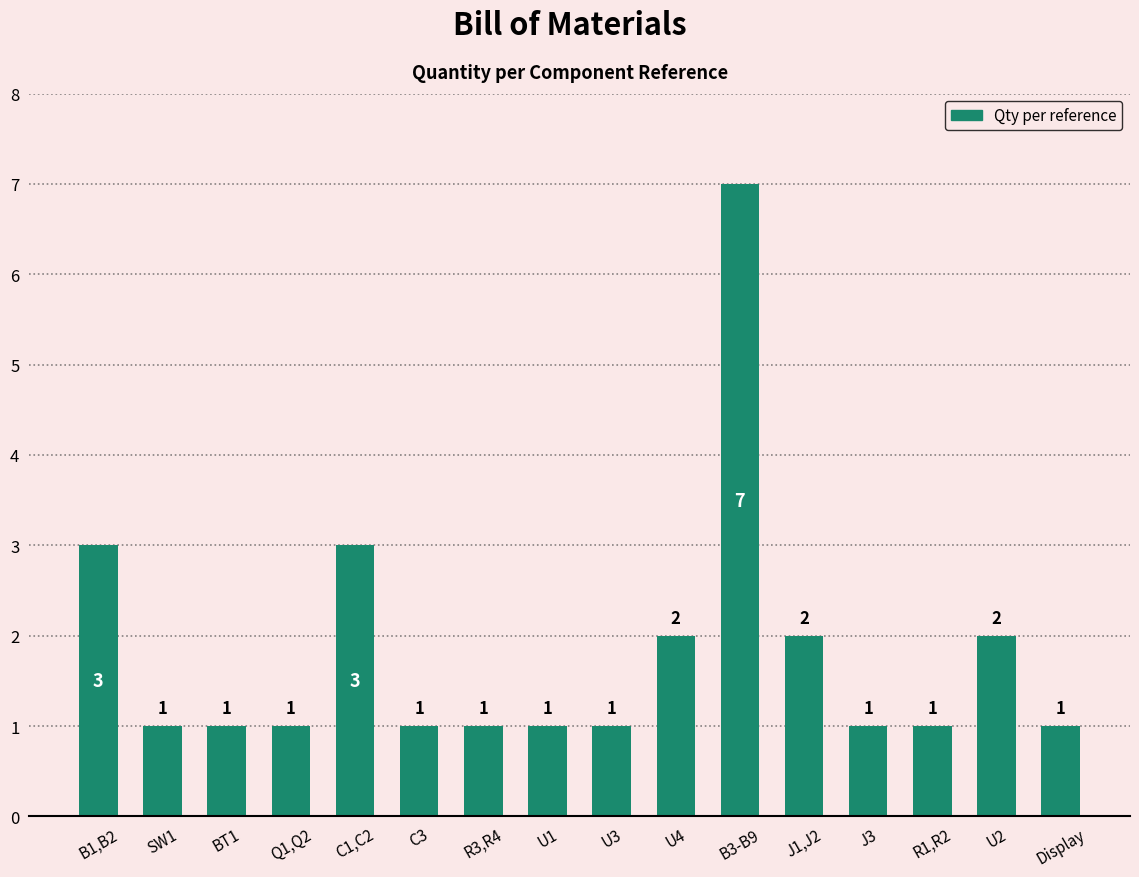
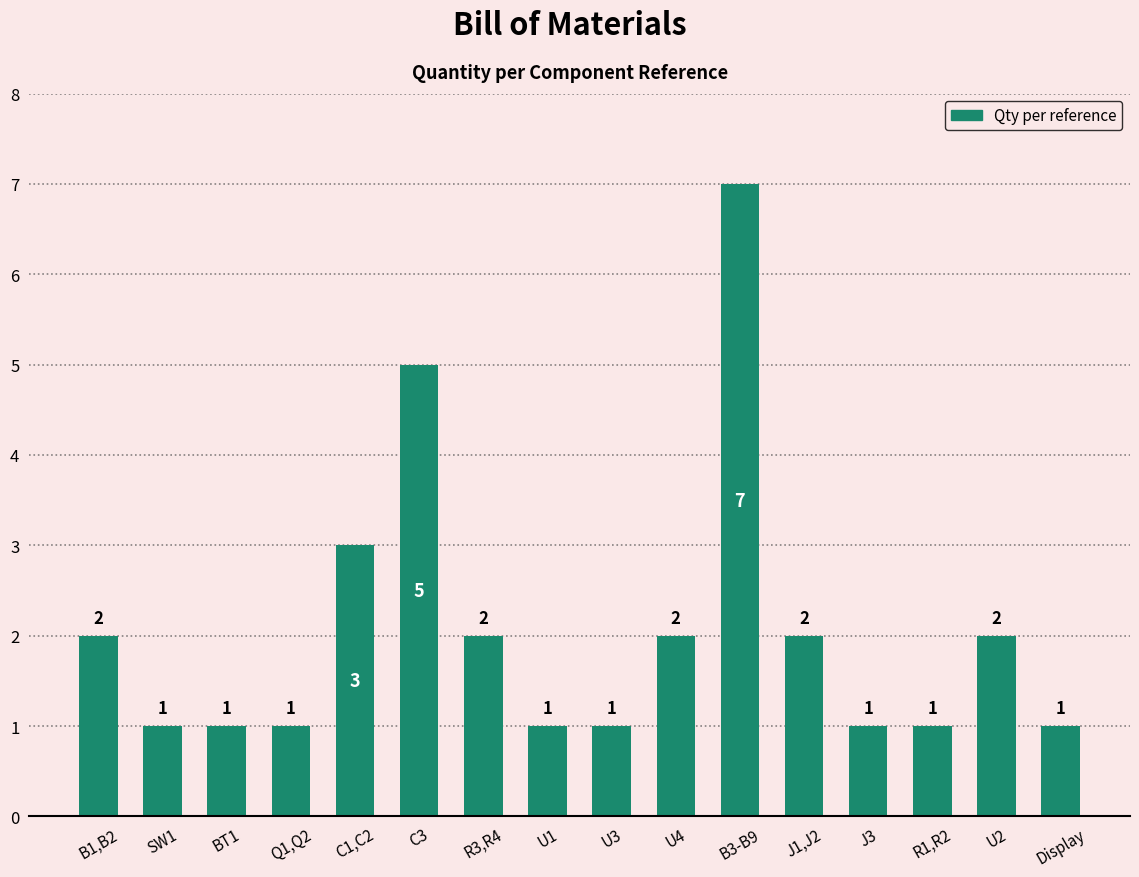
  {
-   "B1,B2": 3,
+   "B1,B2": 2,
    "SW1": 1,
    "BT1": 1,
    "Q1,Q2": 1,
    "C1,C2": 3,
-   "C3": 1,
-   "R3,R4": 1,
+   "C3": 5,
+   "R3,R4": 2,
    "U1": 1,
    "U3": 1,
    "U4": 2,
    "B3-B9": 7,
    "J1,J2": 2,
    "J3": 1,
    "R1,R2": 1,
    "U2": 2,
    "Display": 1
  }
